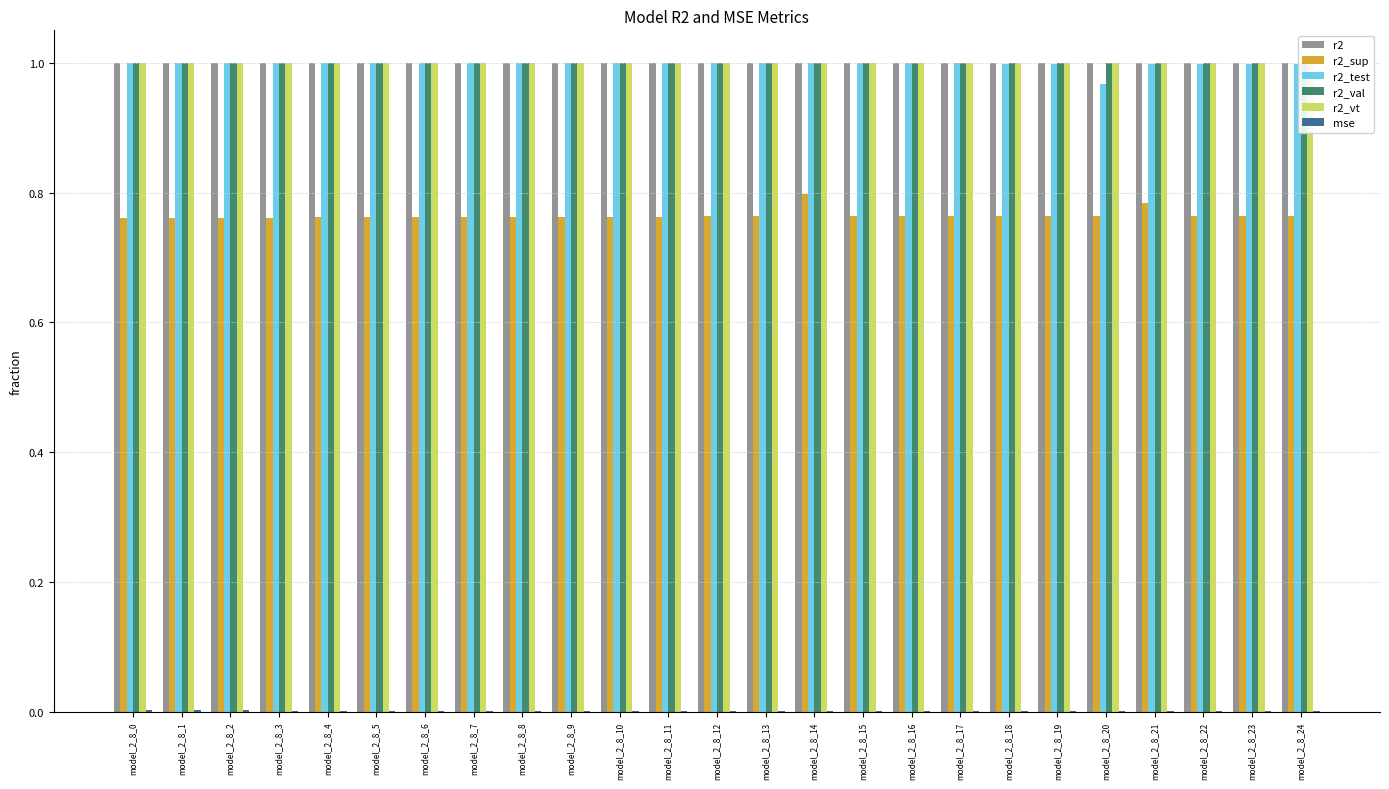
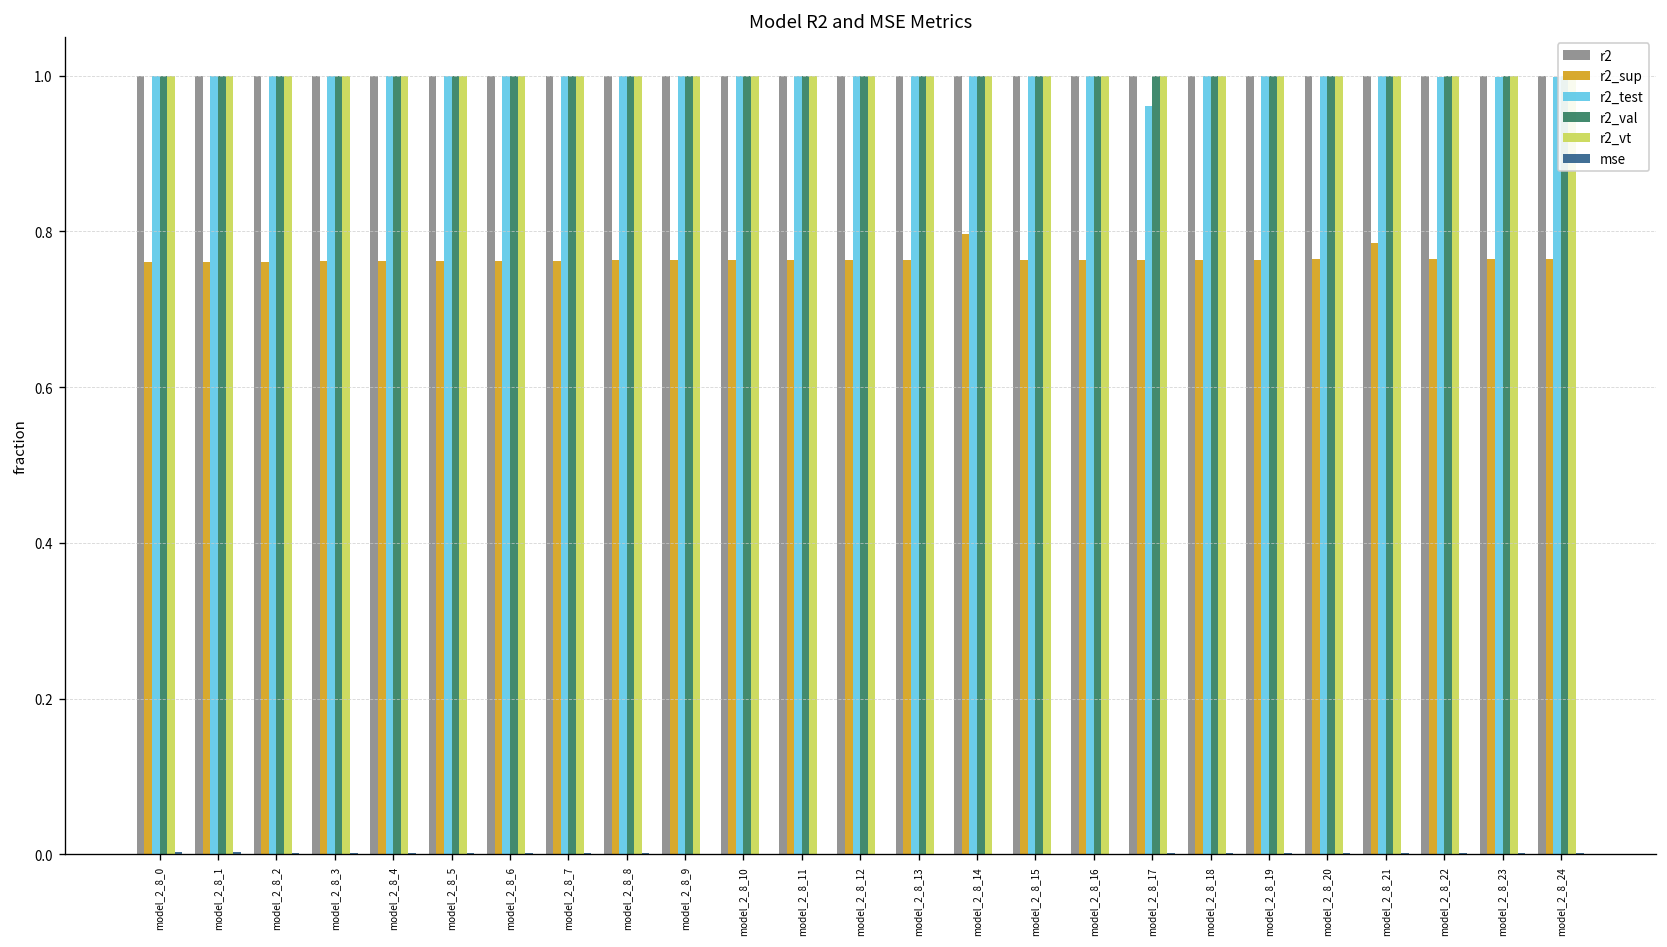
  {
    "r2": {
      "model_2_8_0": 1.00,
      "model_2_8_1": 1.00,
      "model_2_8_2": 1.00,
      "model_2_8_3": 1.00,
      "model_2_8_4": 1.00,
      "model_2_8_5": 1.00,
      "model_2_8_6": 1.00,
      "model_2_8_7": 1.00,
      "model_2_8_8": 1.00,
      "model_2_8_9": 1.00,
      "model_2_8_10": 1.00,
      "model_2_8_11": 1.00,
      "model_2_8_12": 1.00,
      "model_2_8_13": 1.00,
      "model_2_8_14": 1.00,
      "model_2_8_15": 1.00,
      "model_2_8_16": 1.00,
      "model_2_8_17": 1.00,
      "model_2_8_18": 1.00,
      "model_2_8_19": 1.00,
      "model_2_8_20": 1.00,
      "model_2_8_21": 1.00,
      "model_2_8_22": 1.00,
      "model_2_8_23": 1.00,
      "model_2_8_24": 1.00
    },
    "r2_sup": {
      "model_2_8_0": 0.76,
      "model_2_8_1": 0.76,
      "model_2_8_2": 0.76,
      "model_2_8_3": 0.76,
      "model_2_8_4": 0.76,
      "model_2_8_5": 0.76,
      "model_2_8_6": 0.76,
      "model_2_8_7": 0.76,
      "model_2_8_8": 0.76,
      "model_2_8_9": 0.76,
      "model_2_8_10": 0.76,
      "model_2_8_11": 0.76,
      "model_2_8_12": 0.76,
      "model_2_8_13": 0.76,
      "model_2_8_14": 0.80,
      "model_2_8_15": 0.76,
      "model_2_8_16": 0.76,
      "model_2_8_17": 0.76,
      "model_2_8_18": 0.76,
      "model_2_8_19": 0.76,
      "model_2_8_20": 0.76,
      "model_2_8_21": 0.78,
      "model_2_8_22": 0.76,
      "model_2_8_23": 0.76,
      "model_2_8_24": 0.76
    },
    "r2_test": {
      "model_2_8_0": 1.00,
      "model_2_8_1": 1.00,
      "model_2_8_2": 1.00,
      "model_2_8_3": 1.00,
      "model_2_8_4": 1.00,
      "model_2_8_5": 1.00,
      "model_2_8_6": 1.00,
      "model_2_8_7": 1.00,
      "model_2_8_8": 1.00,
      "model_2_8_9": 1.00,
      "model_2_8_10": 1.00,
      "model_2_8_11": 1.00,
      "model_2_8_12": 1.00,
      "model_2_8_13": 1.00,
      "model_2_8_14": 1.00,
      "model_2_8_15": 1.00,
      "model_2_8_16": 1.00,
-     "model_2_8_17": 1.00,
+     "model_2_8_17": 0.96,
      "model_2_8_18": 1.00,
      "model_2_8_19": 1.00,
-     "model_2_8_20": 0.97,
+     "model_2_8_20": 1.00,
      "model_2_8_21": 1.00,
      "model_2_8_22": 1.00,
      "model_2_8_23": 1.00,
      "model_2_8_24": 1.00
    },
    "r2_vt": {
      "model_2_8_0": 1.00,
      "model_2_8_1": 1.00,
      "model_2_8_2": 1.00,
      "model_2_8_3": 1.00,
      "model_2_8_4": 1.00,
      "model_2_8_5": 1.00,
      "model_2_8_6": 1.00,
      "model_2_8_7": 1.00,
      "model_2_8_8": 1.00,
      "model_2_8_9": 1.00,
      "model_2_8_10": 1.00,
      "model_2_8_11": 1.00,
      "model_2_8_12": 1.00,
      "model_2_8_13": 1.00,
      "model_2_8_14": 1.00,
      "model_2_8_15": 1.00,
      "model_2_8_16": 1.00,
      "model_2_8_17": 1.00,
      "model_2_8_18": 1.00,
      "model_2_8_19": 1.00,
      "model_2_8_20": 1.00,
      "model_2_8_21": 1.00,
      "model_2_8_22": 1.00,
      "model_2_8_23": 1.00
    }
  }
